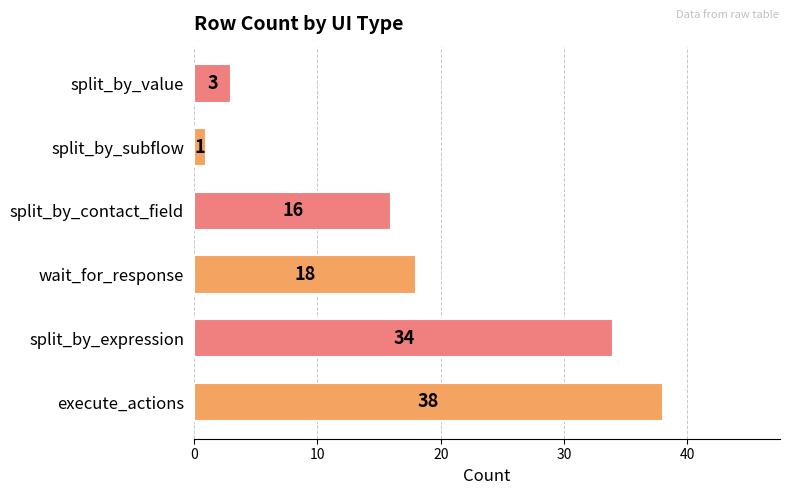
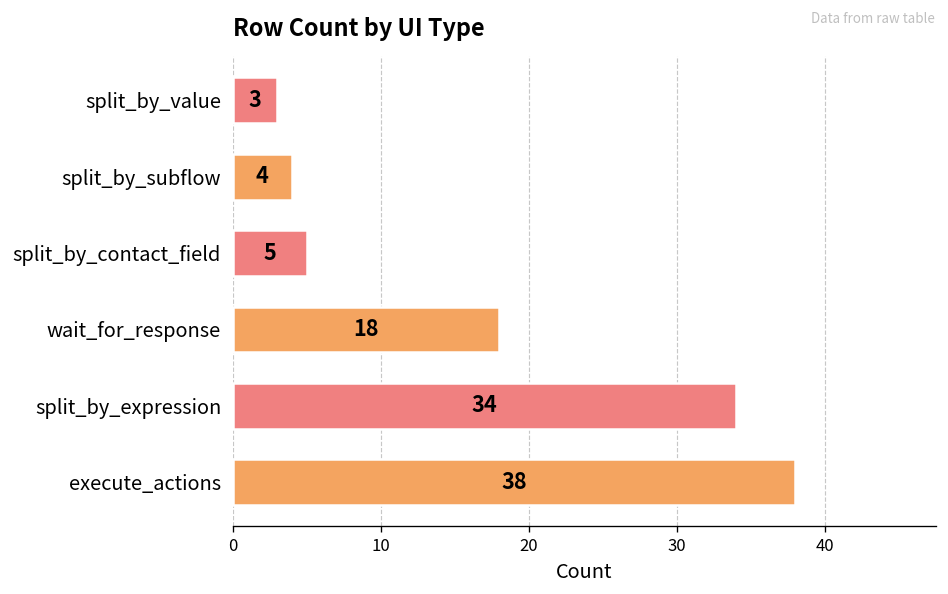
  {
    "split_by_value": 3,
-   "split_by_subflow": 1,
-   "split_by_contact_field": 16,
+   "split_by_subflow": 4,
+   "split_by_contact_field": 5,
    "wait_for_response": 18,
    "split_by_expression": 34,
    "execute_actions": 38
  }
